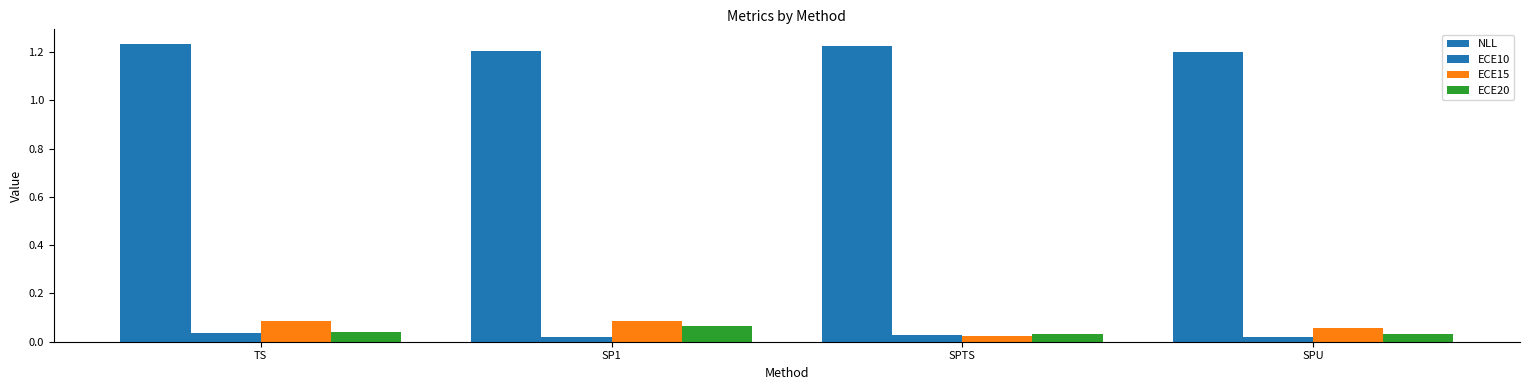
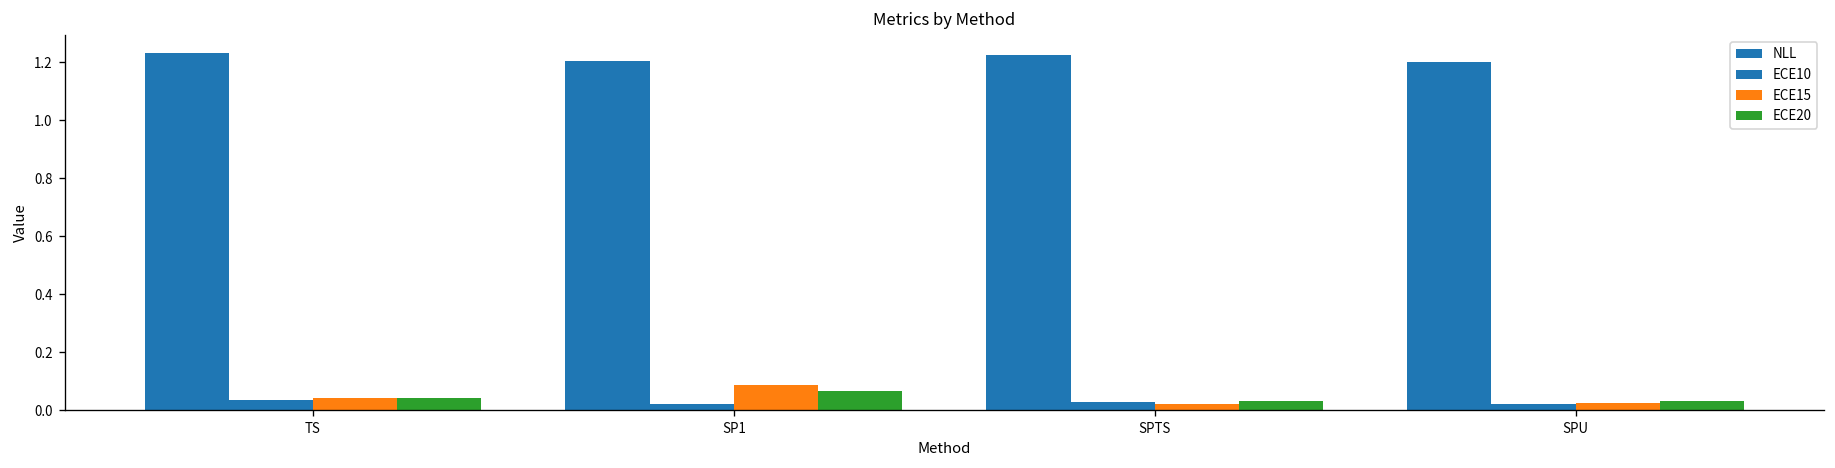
  {
    "ECE15": {
-     "TS": 0.09,
+     "TS": 0.04,
      "SP1": 0.09,
      "SPTS": 0.02,
-     "SPU": 0.06
+     "SPU": 0.02
    },
    "ECE20": {
      "TS": 0.04,
      "SP1": 0.07,
      "SPTS": 0.03,
      "SPU": 0.03
    }
  }
